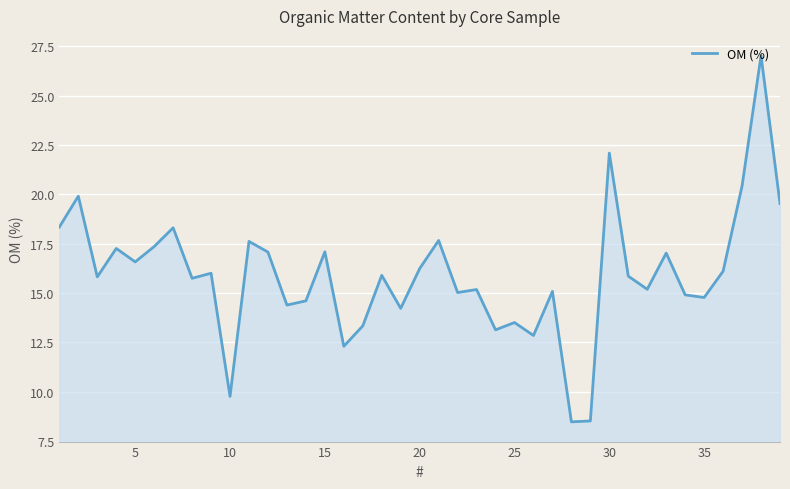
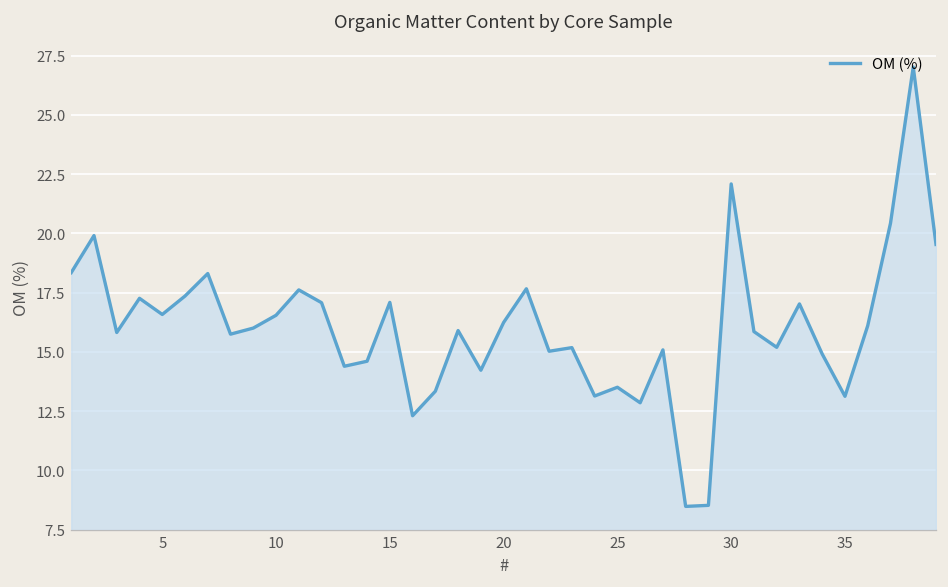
  {
    "5": 16.6,
-   "10": 9.8,
+   "10": 16.5,
    "15": 17.1,
    "20": 16.2,
    "25": 13.5,
    "30": 22.1,
-   "35": 14.8
+   "35": 13.1
  }
